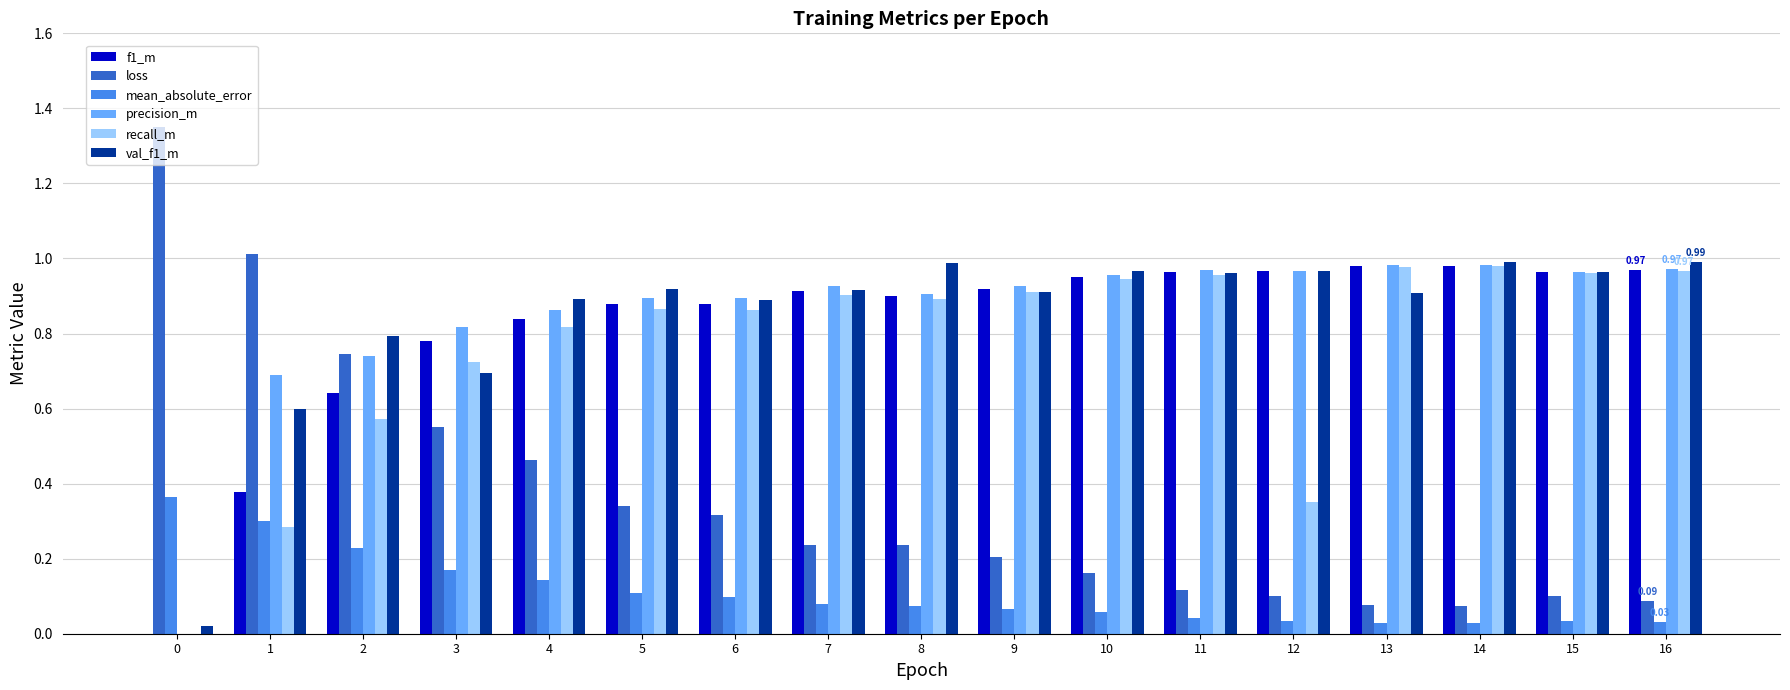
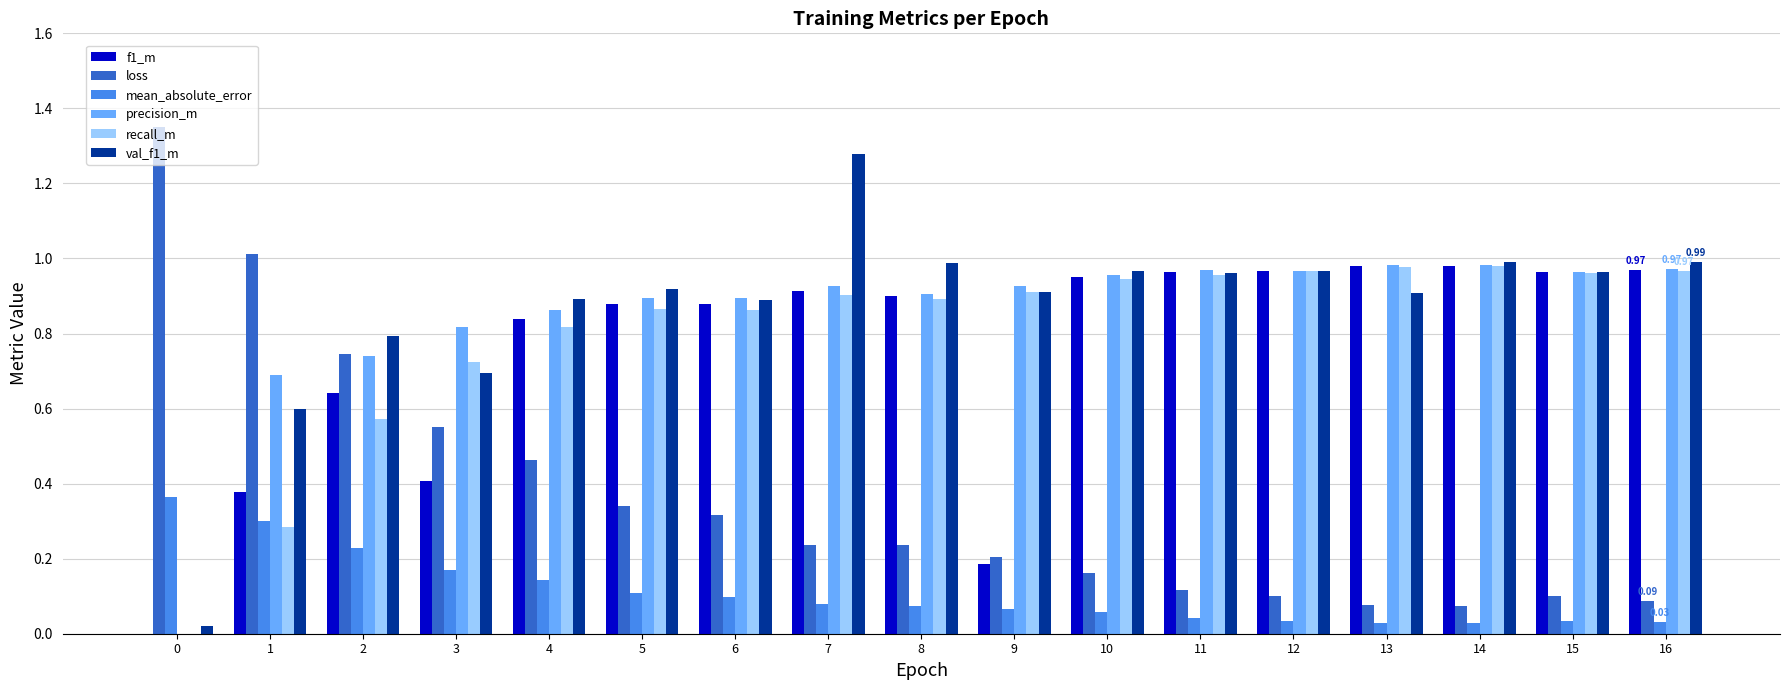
  {
    "f1_m": {
      "0": 0.00,
      "1": 0.38,
      "2": 0.64,
-     "3": 0.78,
+     "3": 0.41,
      "4": 0.84,
      "5": 0.88,
      "6": 0.88,
      "7": 0.91,
      "8": 0.90,
-     "9": 0.92,
+     "9": 0.19,
      "10": 0.95,
      "11": 0.96,
      "12": 0.97,
      "13": 0.98,
      "14": 0.98,
      "15": 0.96
    },
    "recall_m": {
      "0": 0.00,
      "1": 0.28,
      "2": 0.57,
      "3": 0.72,
      "4": 0.82,
      "5": 0.87,
      "6": 0.86,
      "7": 0.90,
      "8": 0.89,
      "9": 0.91,
      "10": 0.94,
      "11": 0.96,
-     "12": 0.35,
+     "12": 0.97,
      "13": 0.98,
      "14": 0.98,
      "15": 0.96
    },
    "val_f1_m": {
      "0": 0.02,
      "1": 0.60,
      "2": 0.79,
      "3": 0.70,
      "4": 0.89,
      "5": 0.92,
      "6": 0.89,
-     "7": 0.92,
+     "7": 1.28,
      "8": 0.99,
      "9": 0.91,
      "10": 0.97,
      "11": 0.96,
      "12": 0.97,
      "13": 0.91,
      "14": 0.99,
      "15": 0.96
    }
  }
